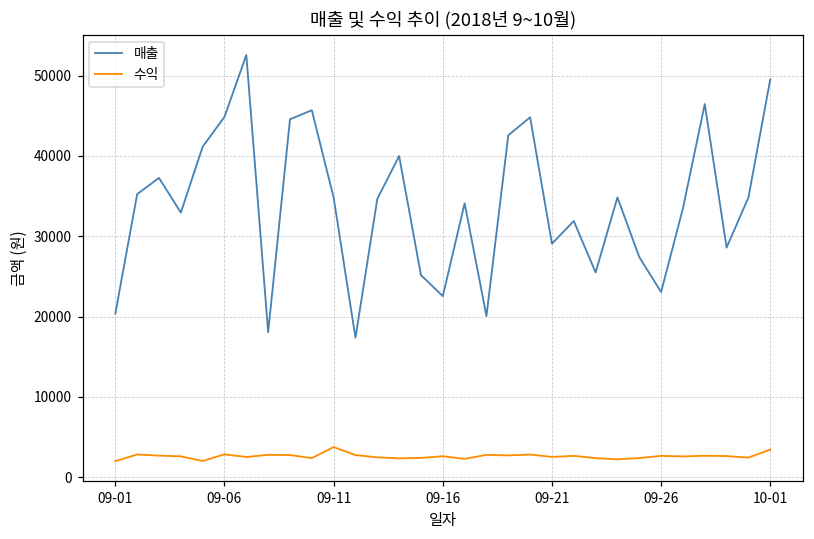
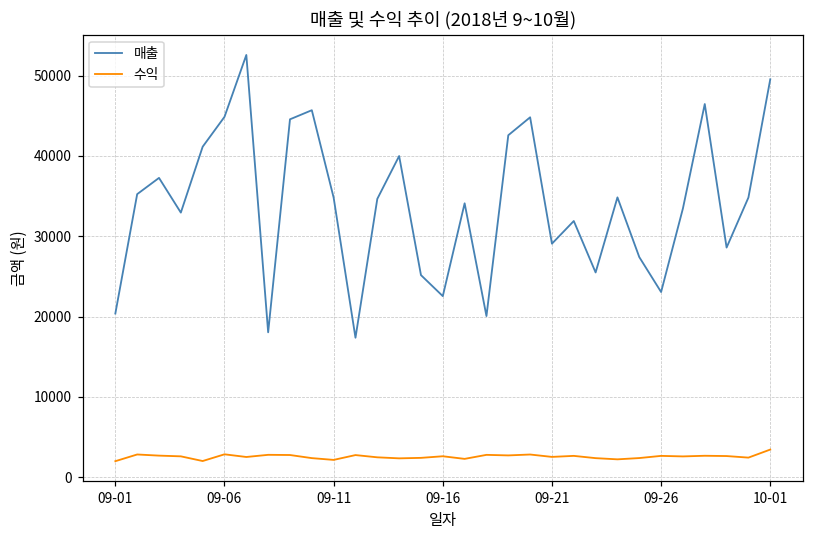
  {
    "매출": {
      "09-01": 20000,
      "09-06": 45000,
      "09-11": 35000,
      "09-16": 23000,
      "09-21": 29000,
      "09-26": 23000,
      "10-01": 50000
    },
    "수익": {
      "09-01": 2000,
      "09-06": 3000,
-     "09-11": 4000,
+     "09-11": 2000,
      "09-16": 3000,
      "09-21": 3000,
      "09-26": 3000,
      "10-01": 3000
    }
  }
